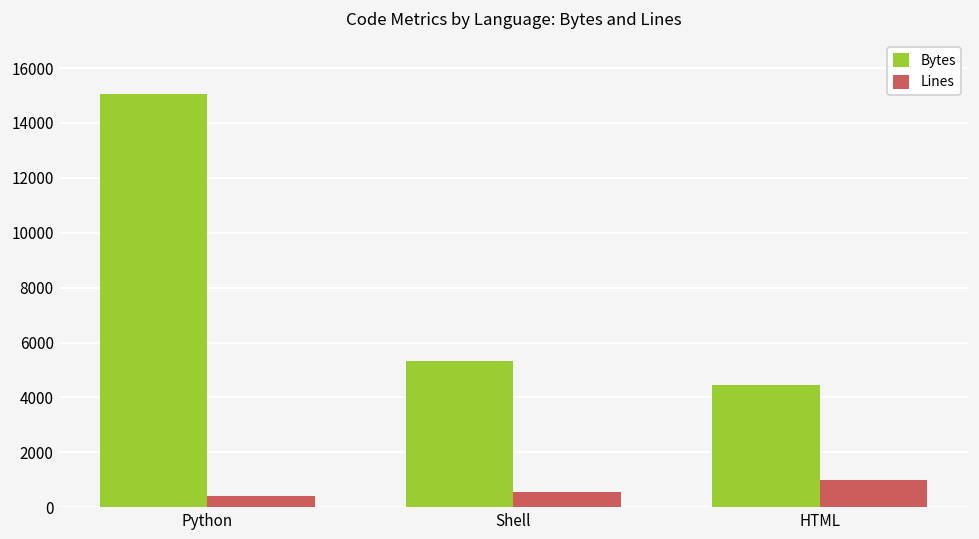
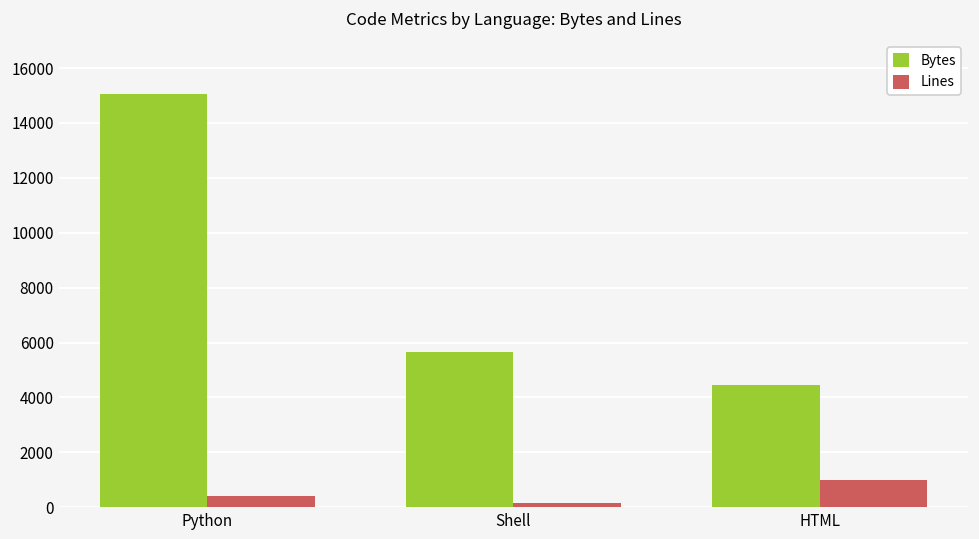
  {
    "Bytes": {
      "Python": 15100,
-     "Shell": 5300,
+     "Shell": 5700,
      "HTML": 4500
    },
    "Lines": {
      "Python": 400,
-     "Shell": 600,
+     "Shell": 100,
      "HTML": 1000
    }
  }
